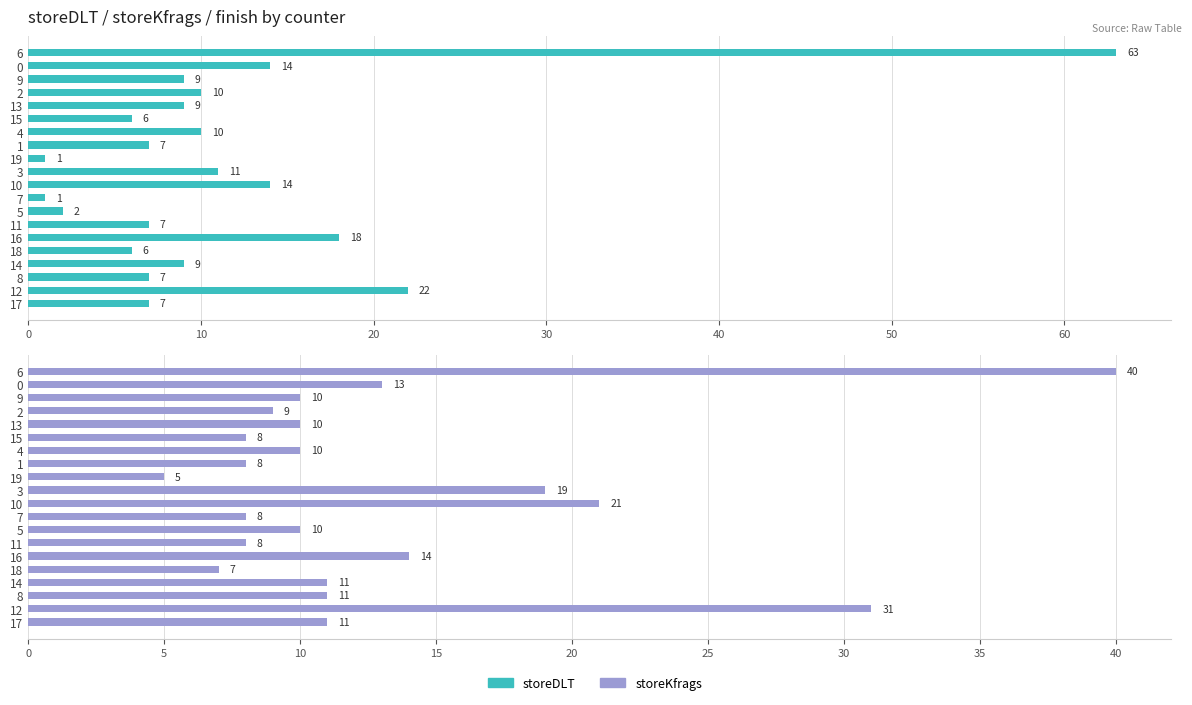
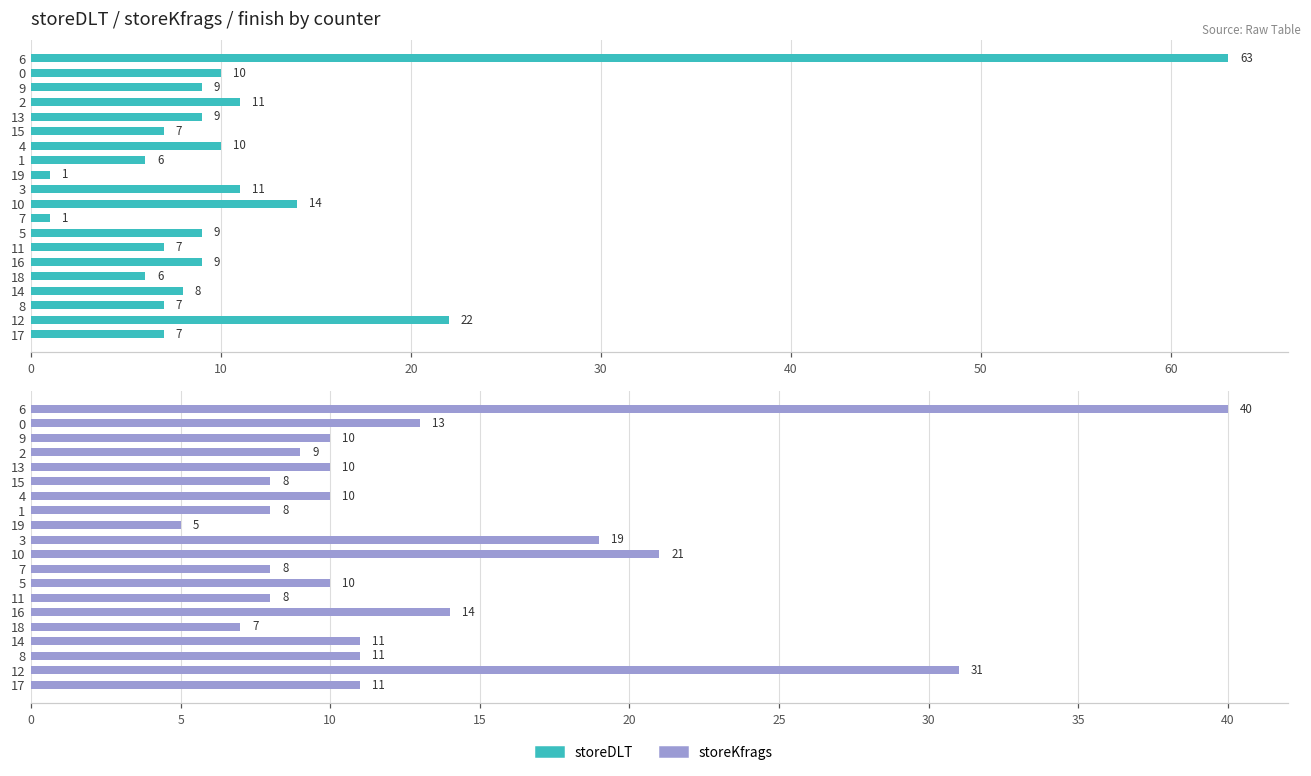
  {
    "storeDLT / storeKfrags / finish by counter": {
      "6": 63,
-     "0": 14,
+     "0": 10,
      "9": 9,
-     "2": 10,
+     "2": 11,
      "13": 9,
-     "15": 6,
+     "15": 7,
      "4": 10,
-     "1": 7,
+     "1": 6,
      "19": 1,
      "3": 11,
      "10": 14,
      "7": 1,
-     "5": 2,
+     "5": 9,
      "11": 7,
-     "16": 18,
+     "16": 9,
      "18": 6,
-     "14": 9,
+     "14": 8,
      "8": 7,
      "12": 22,
      "17": 7
    }
  }
